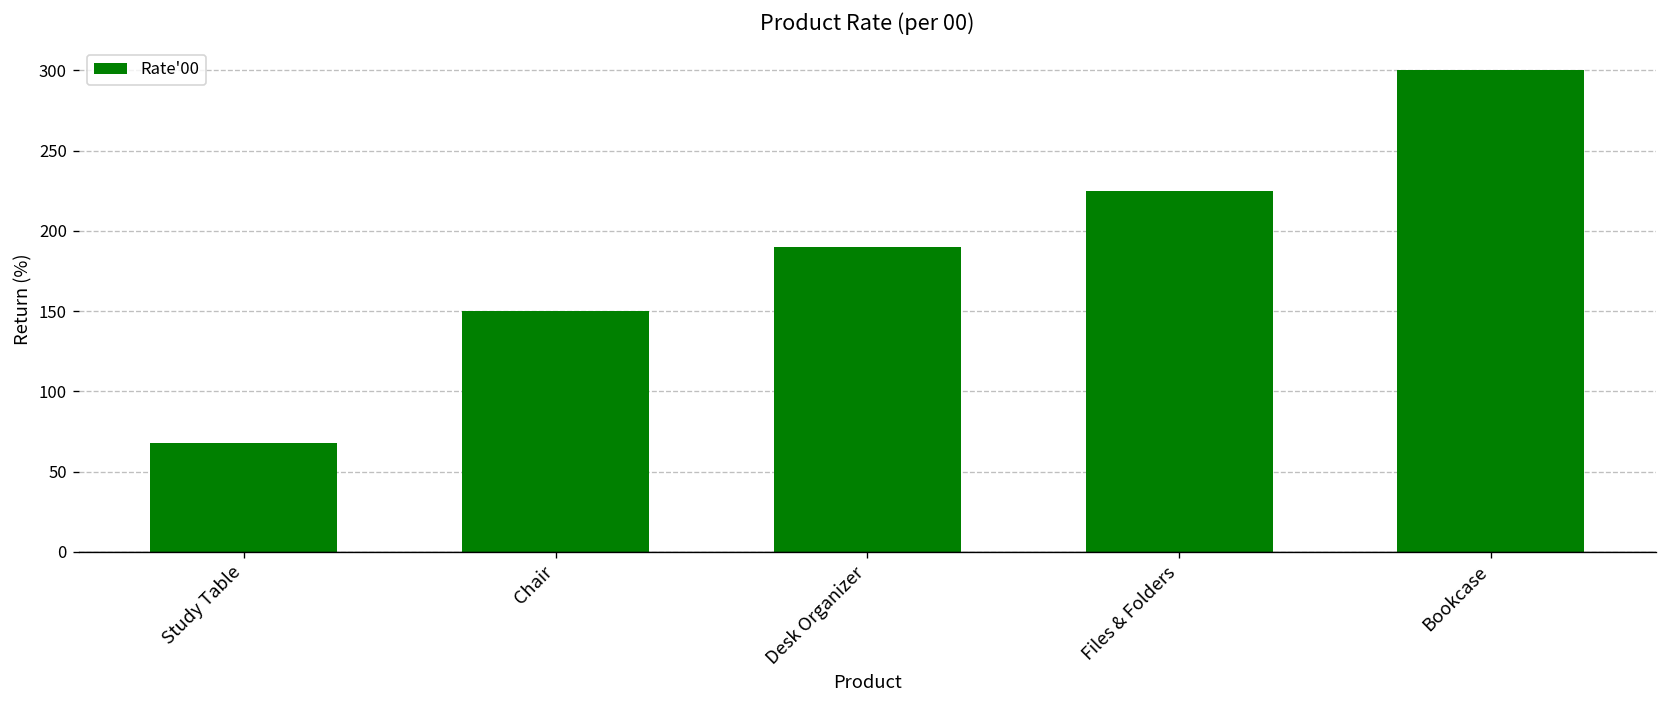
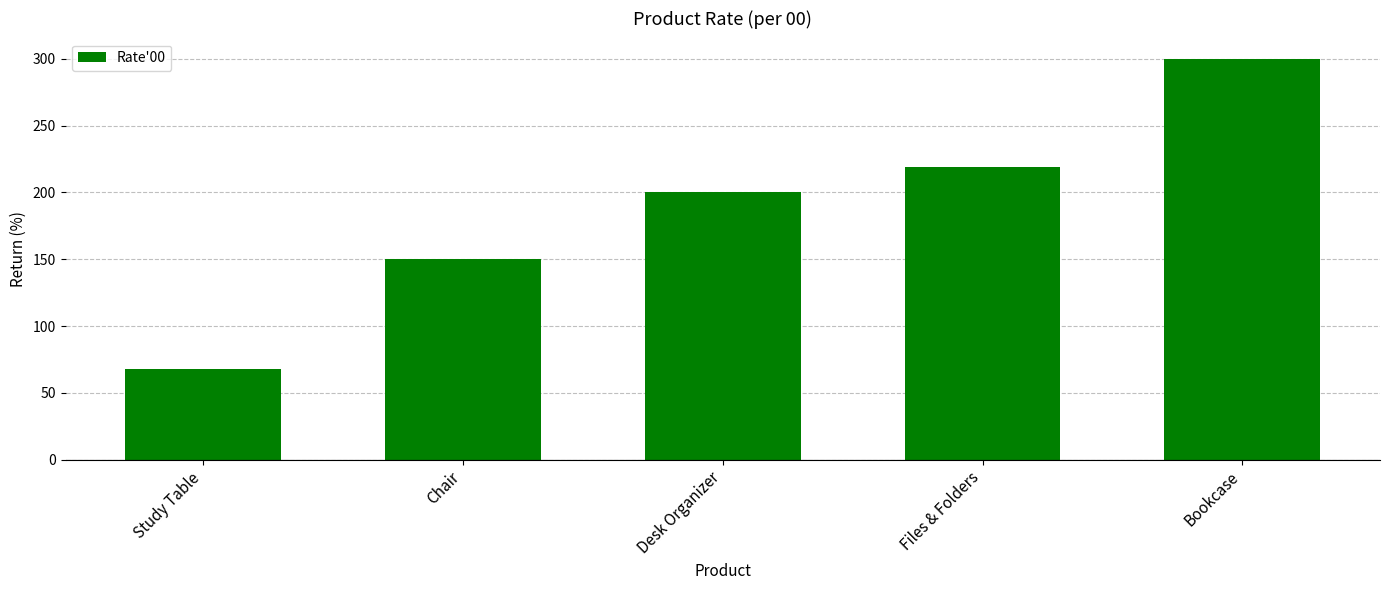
  {
    "Study Table": 68,
    "Chair": 150,
-   "Desk Organizer": 190,
-   "Files & Folders": 225,
+   "Desk Organizer": 200,
+   "Files & Folders": 219,
    "Bookcase": 300
  }
